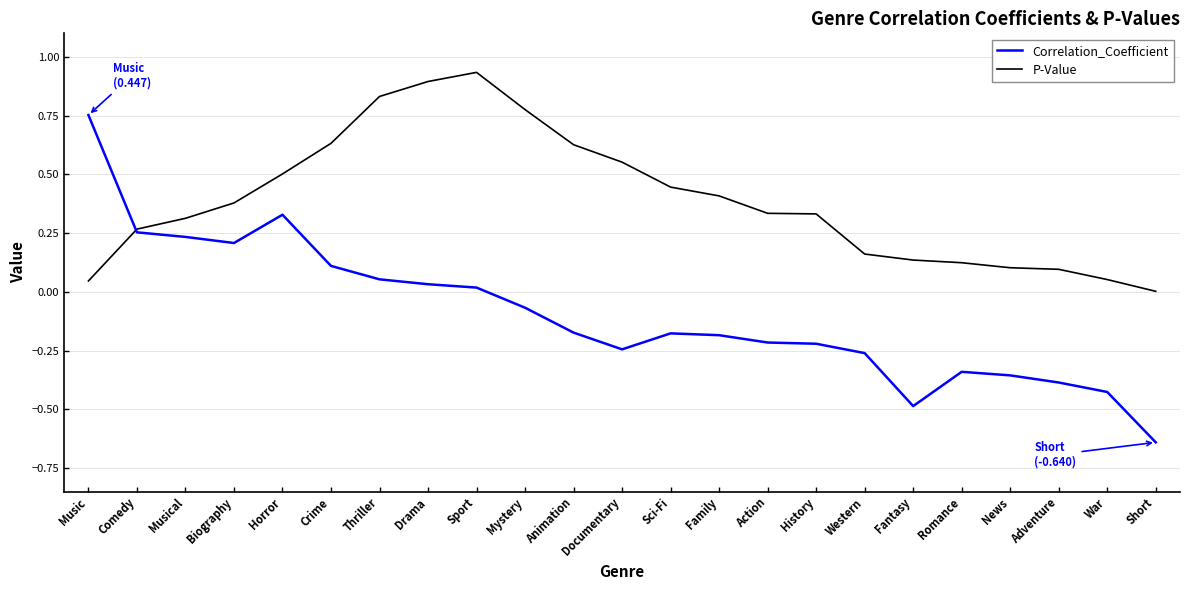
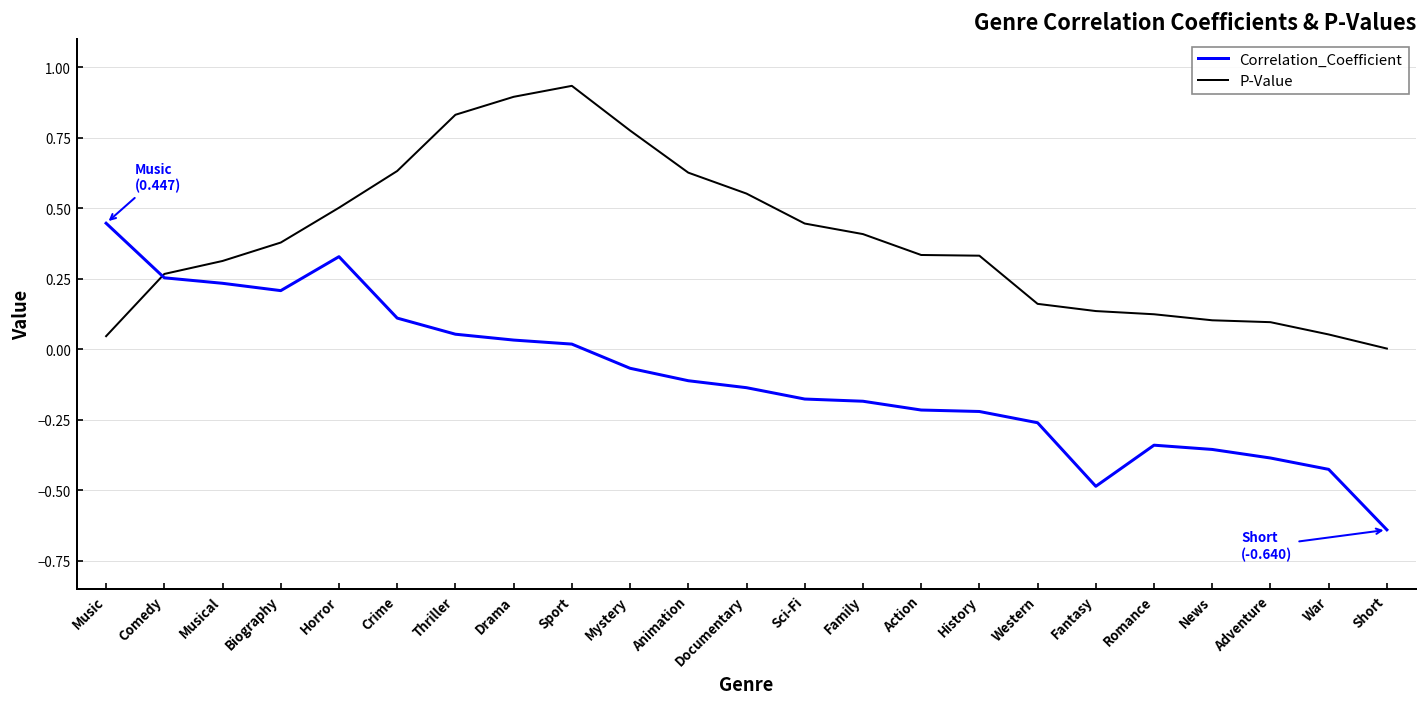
  {
    "Correlation_Coefficient": {
-     "Music": 0.75,
+     "Music": 0.45,
      "Comedy": 0.25,
      "Musical": 0.23,
      "Biography": 0.21,
      "Horror": 0.33,
      "Crime": 0.11,
      "Thriller": 0.05,
      "Drama": 0.03,
      "Sport": 0.02,
      "Mystery": -0.07,
-     "Animation": -0.17,
-     "Documentary": -0.24,
+     "Animation": -0.11,
+     "Documentary": -0.14,
      "Sci-Fi": -0.18,
      "Family": -0.18,
      "Action": -0.22,
      "History": -0.22,
      "Western": -0.26,
      "Fantasy": -0.49,
      "Romance": -0.34,
      "News": -0.36,
      "Adventure": -0.39,
      "War": -0.43
    },
    "P-Value": {
      "Music": 0.05,
      "Comedy": 0.27,
      "Musical": 0.31,
      "Biography": 0.38,
      "Horror": 0.50,
      "Crime": 0.63,
      "Thriller": 0.83,
      "Drama": 0.89,
      "Sport": 0.93,
      "Mystery": 0.78,
      "Animation": 0.63,
      "Documentary": 0.55,
      "Sci-Fi": 0.45,
      "Family": 0.41,
      "Action": 0.33,
      "History": 0.33,
      "Western": 0.16,
      "Fantasy": 0.14,
      "Romance": 0.12,
      "News": 0.10,
      "Adventure": 0.10,
      "War": 0.05,
      "Short": 0.00
    }
  }
